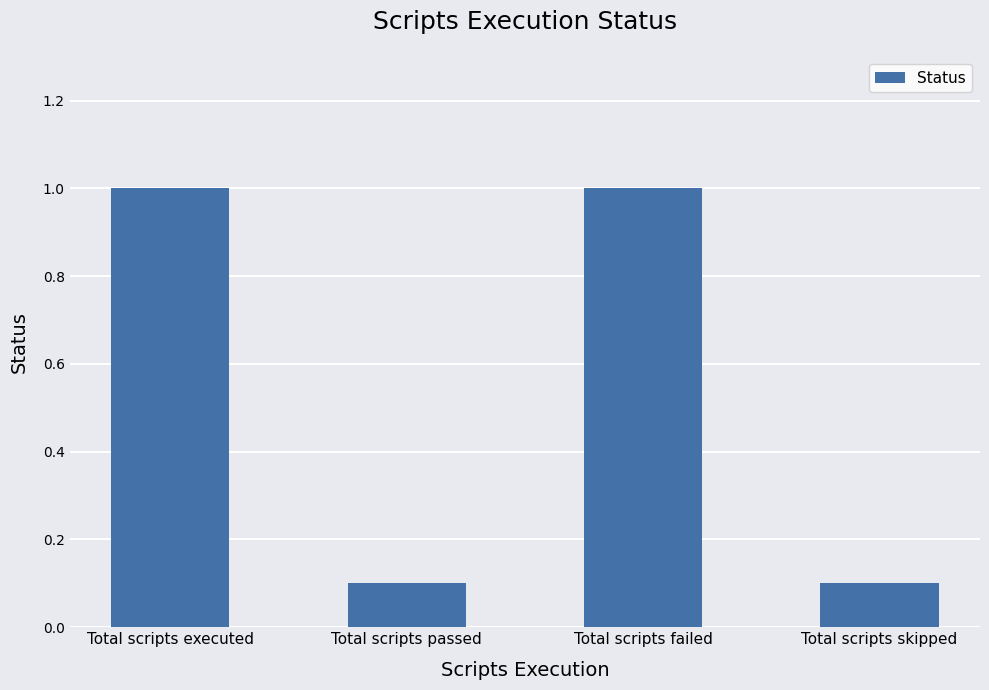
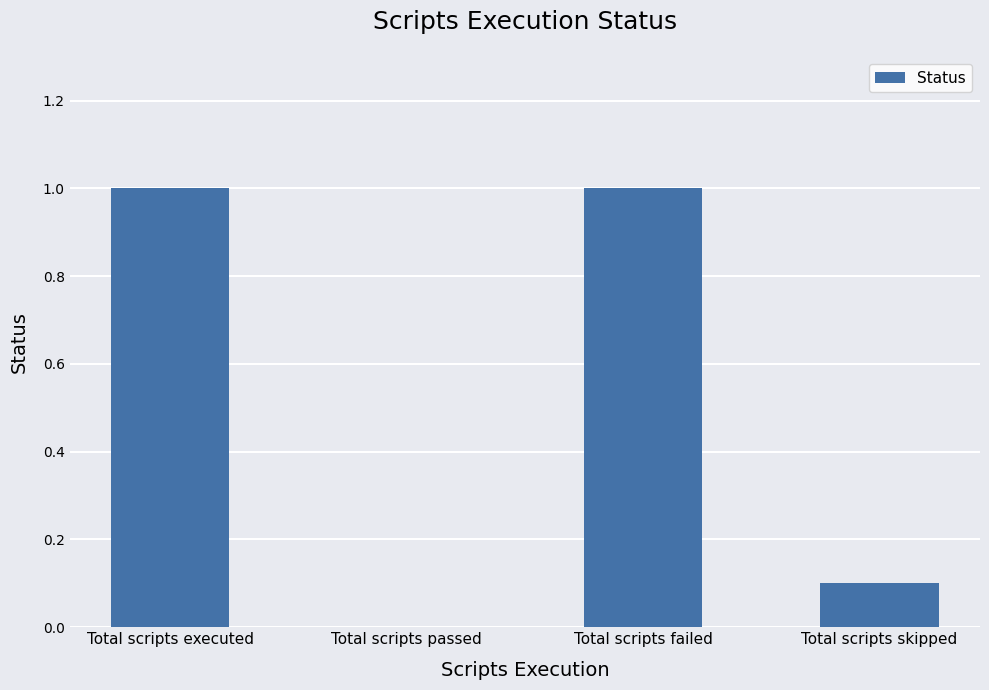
  {
    "Total scripts executed": 1.0,
-   "Total scripts passed": 0.1,
+   "Total scripts passed": 0.0,
    "Total scripts failed": 1.0,
    "Total scripts skipped": 0.1
  }
